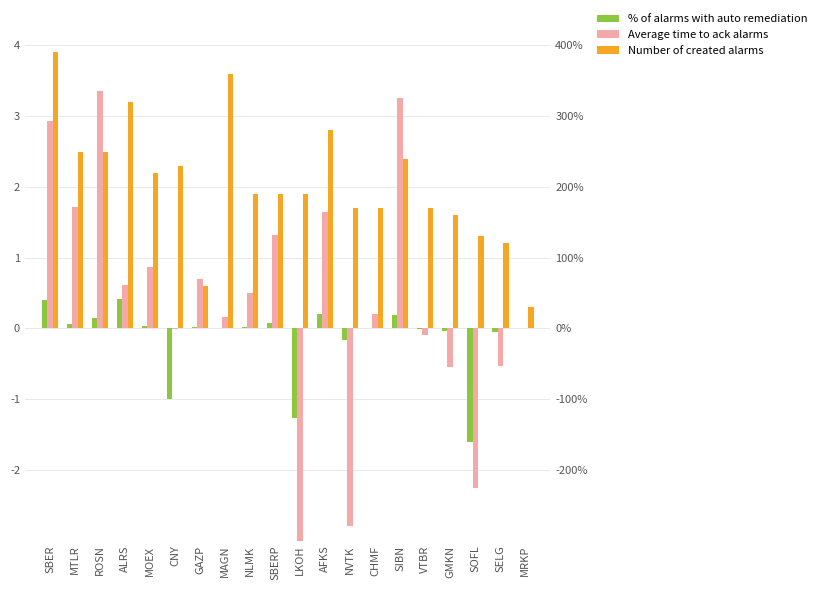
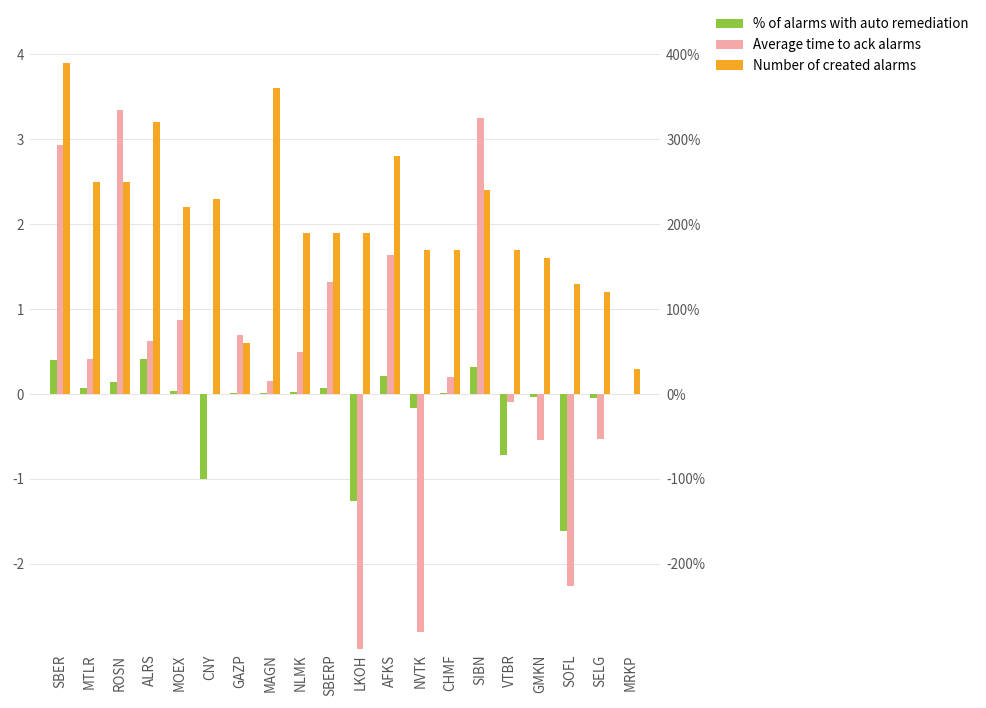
  {
    "% of alarms with auto remediation": {
      "SBER": 0.4,
      "MTLR": 0.1,
      "ROSN": 0.1,
      "ALRS": 0.4,
      "MOEX": 0.0,
      "CNY": -1.0,
      "SBERP": 0.1,
      "LKOH": -1.3,
      "AFKS": 0.2,
      "NVTK": -0.2,
-     "SIBN": 0.2,
-     "VTBR": 0.0,
+     "SIBN": 0.3,
+     "VTBR": -0.7,
      "SOFL": -1.6,
      "SELG": 0.0
    },
    "Average time to ack alarms": {
      "SBER": 2.9,
-     "MTLR": 1.7,
+     "MTLR": 0.4,
      "ROSN": 3.4,
      "ALRS": 0.6,
      "MOEX": 0.9,
      "GAZP": 0.7,
      "MAGN": 0.2,
      "NLMK": 0.5,
      "SBERP": 1.3,
      "AFKS": 1.6,
      "NVTK": -2.8,
      "CHMF": 0.2,
      "SIBN": 3.3,
      "VTBR": -0.1,
      "GMKN": -0.5,
      "SOFL": -2.3,
      "SELG": -0.5
    },
    "Number of created alarms": {
      "SBER": 3.9,
      "MTLR": 2.5,
      "ROSN": 2.5,
      "ALRS": 3.2,
      "MOEX": 2.2,
      "CNY": 2.3,
      "GAZP": 0.6,
      "MAGN": 3.6,
      "NLMK": 1.9,
      "SBERP": 1.9,
      "LKOH": 1.9,
      "AFKS": 2.8,
      "NVTK": 1.7,
      "CHMF": 1.7,
      "SIBN": 2.4,
      "VTBR": 1.7,
      "GMKN": 1.6,
      "SOFL": 1.3,
      "SELG": 1.2,
      "MRKP": 0.3
    }
  }
